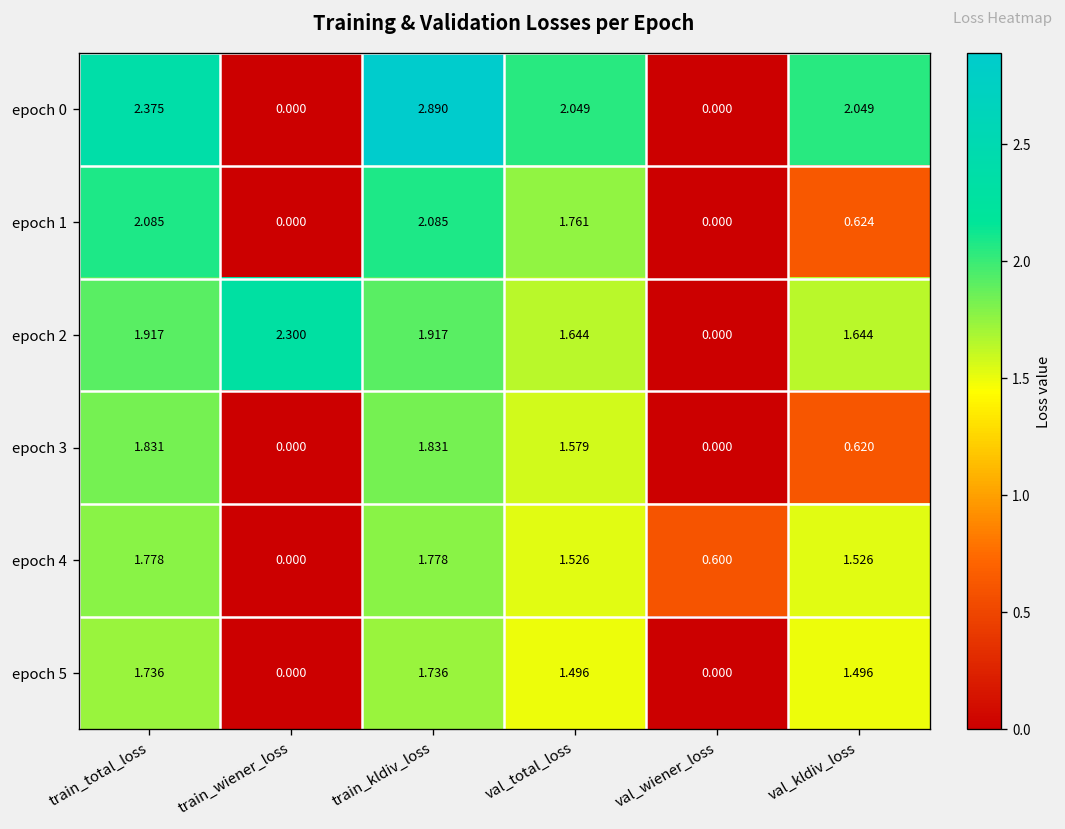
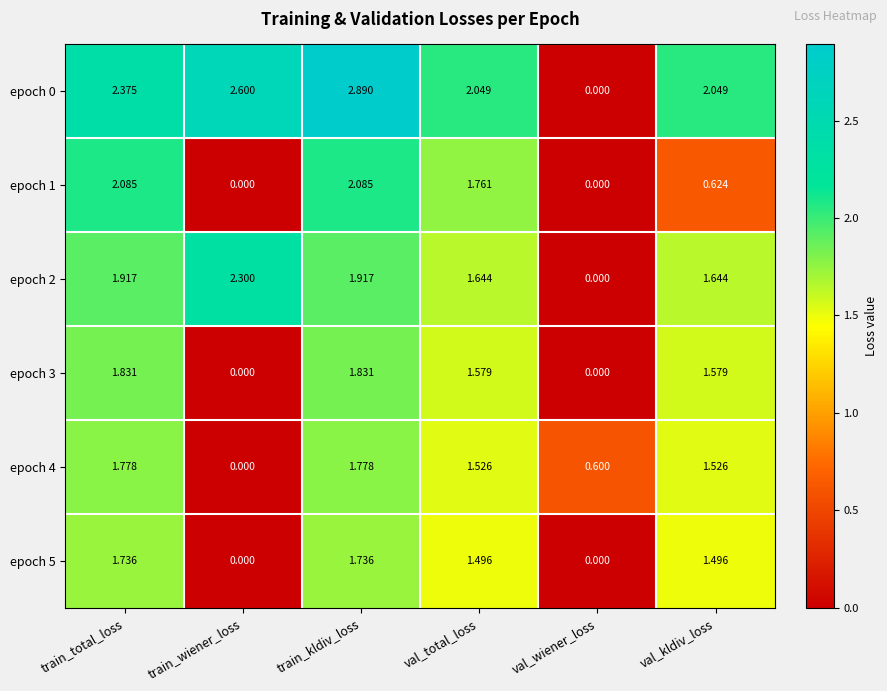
  {
    "epoch 0": {
      "train_total_loss": 2.375,
-     "train_wiener_loss": 0.000,
+     "train_wiener_loss": 2.600,
      "train_kldiv_loss": 2.890,
      "val_total_loss": 2.049,
      "val_wiener_loss": 0.000,
      "val_kldiv_loss": 2.049
    },
    "epoch 1": {
      "train_total_loss": 2.085,
      "train_wiener_loss": 0.000,
      "train_kldiv_loss": 2.085,
      "val_total_loss": 1.761,
      "val_wiener_loss": 0.000,
      "val_kldiv_loss": 0.624
    },
    "epoch 2": {
      "train_total_loss": 1.917,
      "train_wiener_loss": 2.300,
      "train_kldiv_loss": 1.917,
      "val_total_loss": 1.644,
      "val_wiener_loss": 0.000,
      "val_kldiv_loss": 1.644
    },
    "epoch 3": {
      "train_total_loss": 1.831,
      "train_wiener_loss": 0.000,
      "train_kldiv_loss": 1.831,
      "val_total_loss": 1.579,
      "val_wiener_loss": 0.000,
-     "val_kldiv_loss": 0.620
+     "val_kldiv_loss": 1.579
    },
    "epoch 4": {
      "train_total_loss": 1.778,
      "train_wiener_loss": 0.000,
      "train_kldiv_loss": 1.778,
      "val_total_loss": 1.526,
      "val_wiener_loss": 0.600,
      "val_kldiv_loss": 1.526
    },
    "epoch 5": {
      "train_total_loss": 1.736,
      "train_wiener_loss": 0.000,
      "train_kldiv_loss": 1.736,
      "val_total_loss": 1.496,
      "val_wiener_loss": 0.000,
      "val_kldiv_loss": 1.496
    }
  }
